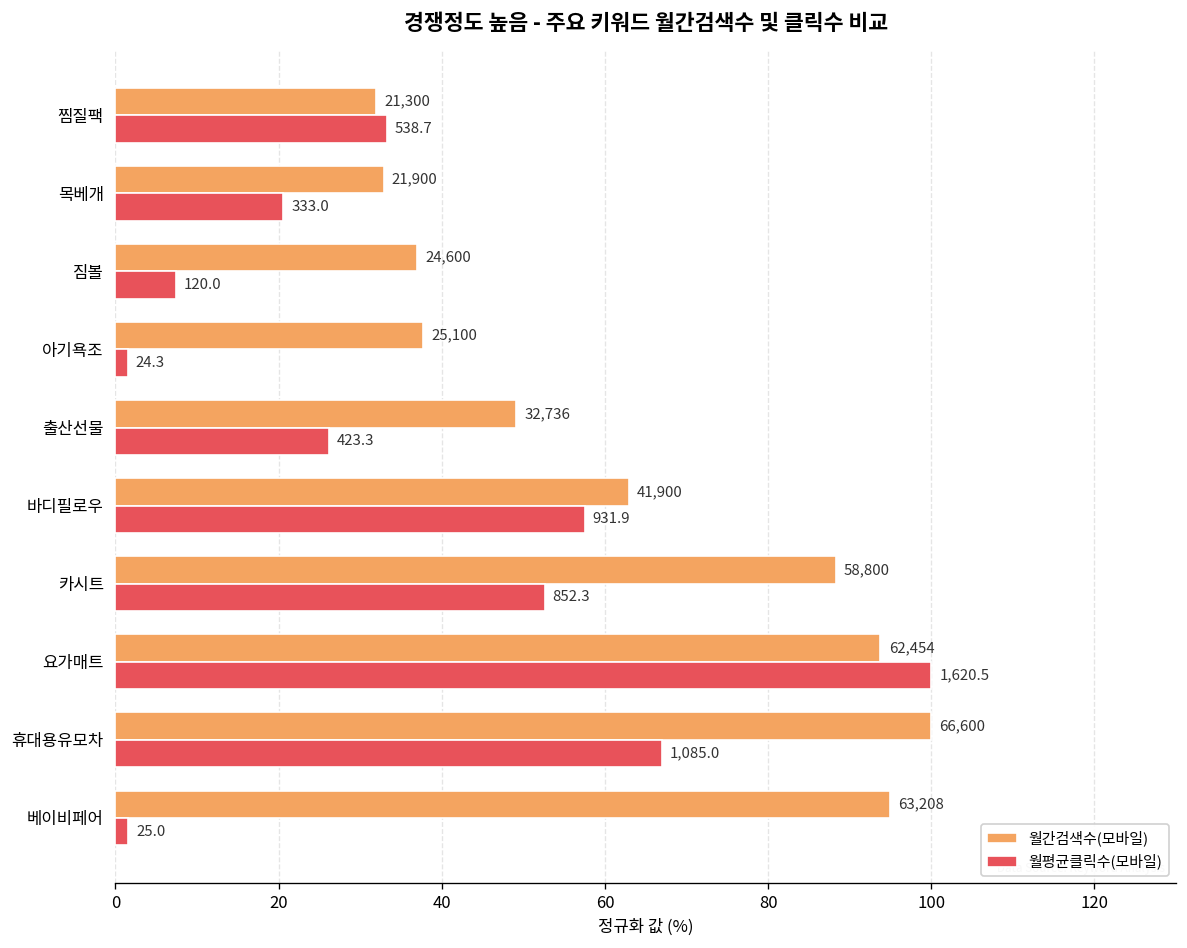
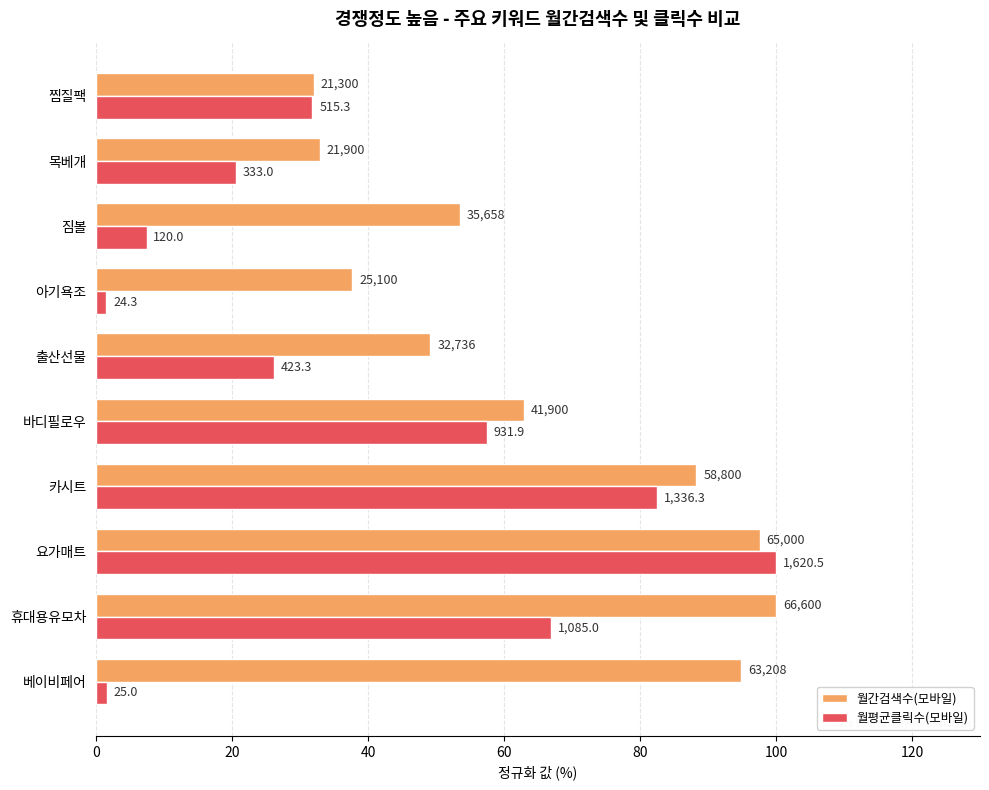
  {
    "월간검색수(모바일)": {
-     "짐볼": "24,600",
-     "요가매트": "62,454"
+     "짐볼": "35,658",
+     "요가매트": "65,000"
    },
    "월평균클릭수(모바일)": {
-     "찜질팩": "538.7",
-     "카시트": "852.3"
+     "찜질팩": "515.3",
+     "카시트": "1,336.3"
    }
  }
